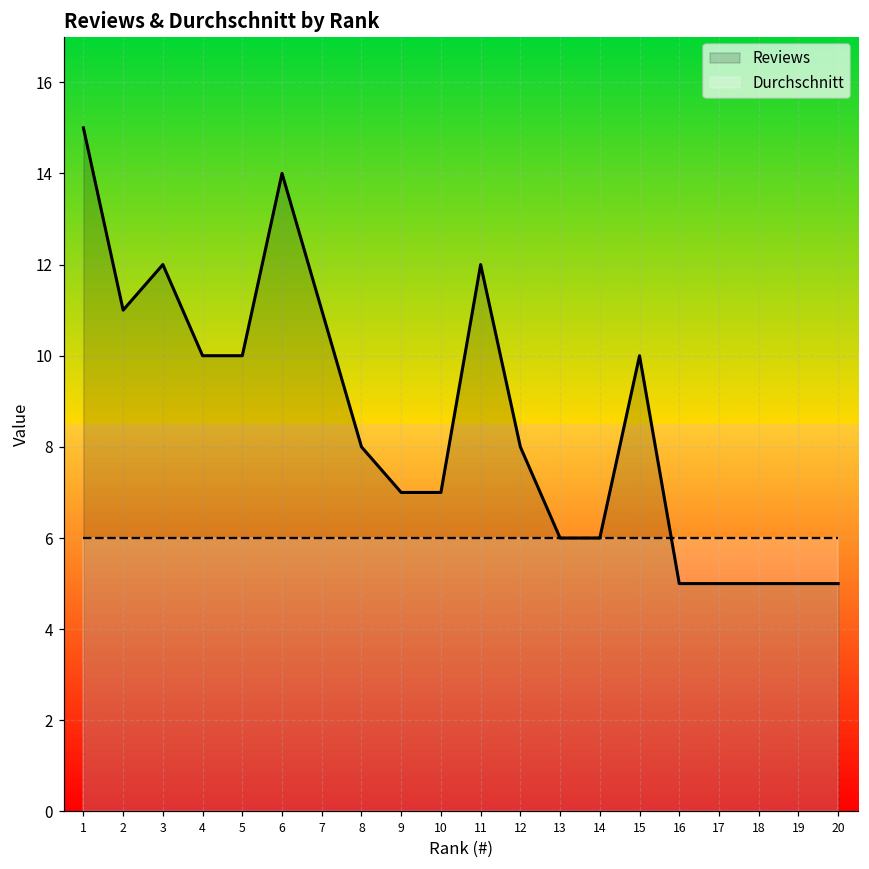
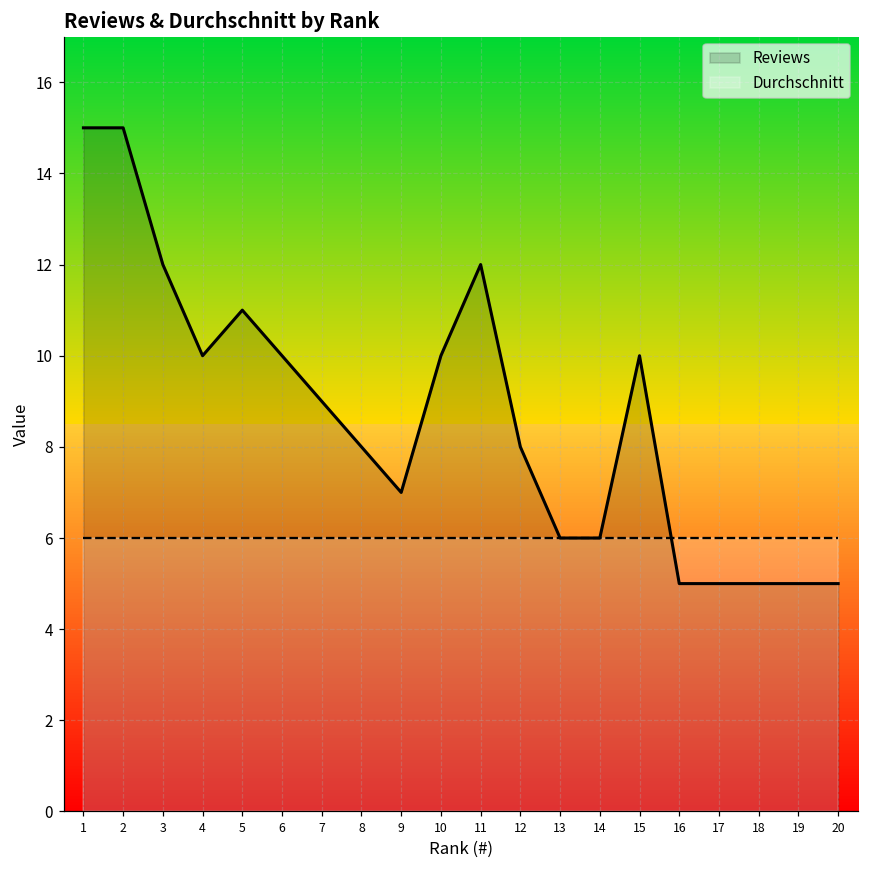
  {
    "Reviews": {
      "1": 15,
-     "2": 11,
+     "2": 15,
      "3": 12,
      "4": 10,
-     "5": 10,
-     "6": 14,
-     "7": 11,
+     "5": 11,
+     "6": 10,
+     "7": 9,
      "8": 8,
      "9": 7,
-     "10": 7,
+     "10": 10,
      "11": 12,
      "12": 8,
      "15": 10,
      "16": 5,
      "17": 5,
      "18": 5,
      "19": 5,
      "20": 5
    },
    "Durchschnitt": {
      "1": 6,
      "2": 6,
      "3": 6,
      "4": 6,
      "5": 6,
      "6": 6,
      "7": 6,
      "8": 6,
      "9": 6,
      "10": 6,
      "11": 6,
      "12": 6,
      "15": 6,
      "16": 6,
      "17": 6,
      "18": 6,
      "19": 6,
      "20": 6
    }
  }
